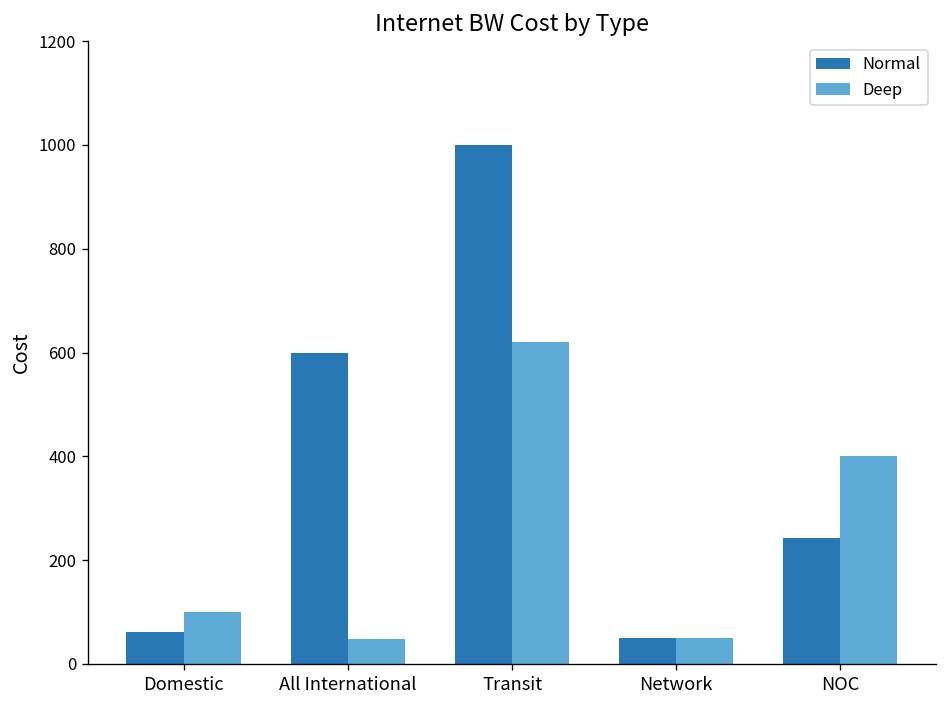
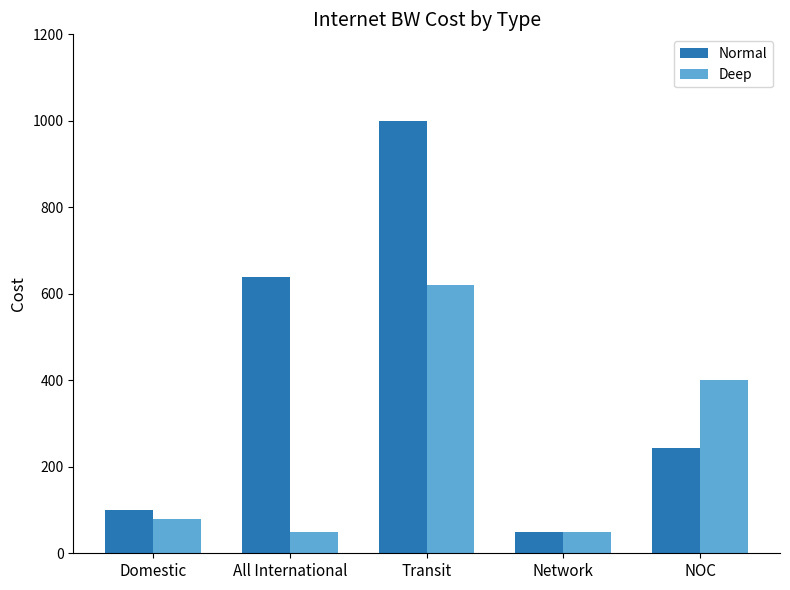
  {
    "Normal": {
-     "Domestic": 60,
-     "All International": 600,
+     "Domestic": 100,
+     "All International": 640,
      "Transit": 1000,
      "Network": 50,
      "NOC": 240
    },
    "Deep": {
-     "Domestic": 100,
+     "Domestic": 80,
      "All International": 50,
      "Transit": 620,
      "Network": 50,
      "NOC": 400
    }
  }
